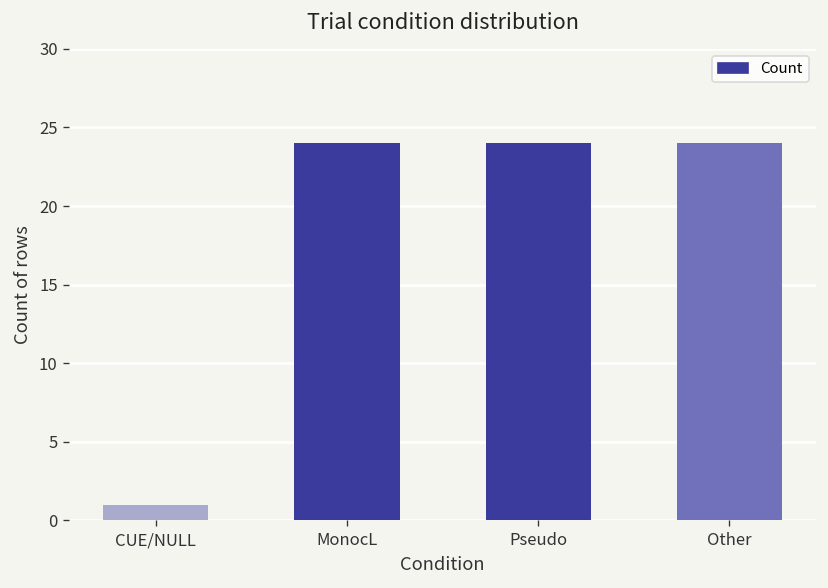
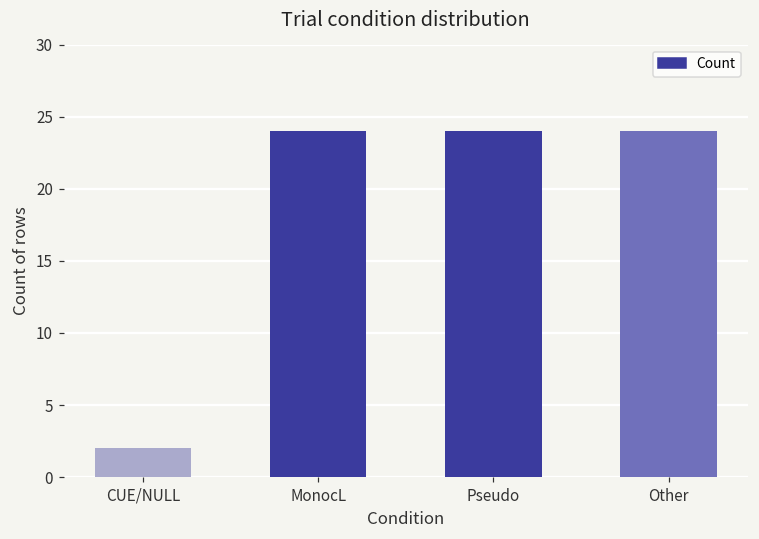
  {
-   "CUE/NULL": 1,
+   "CUE/NULL": 2,
    "MonocL": 24,
    "Pseudo": 24,
    "Other": 24
  }
